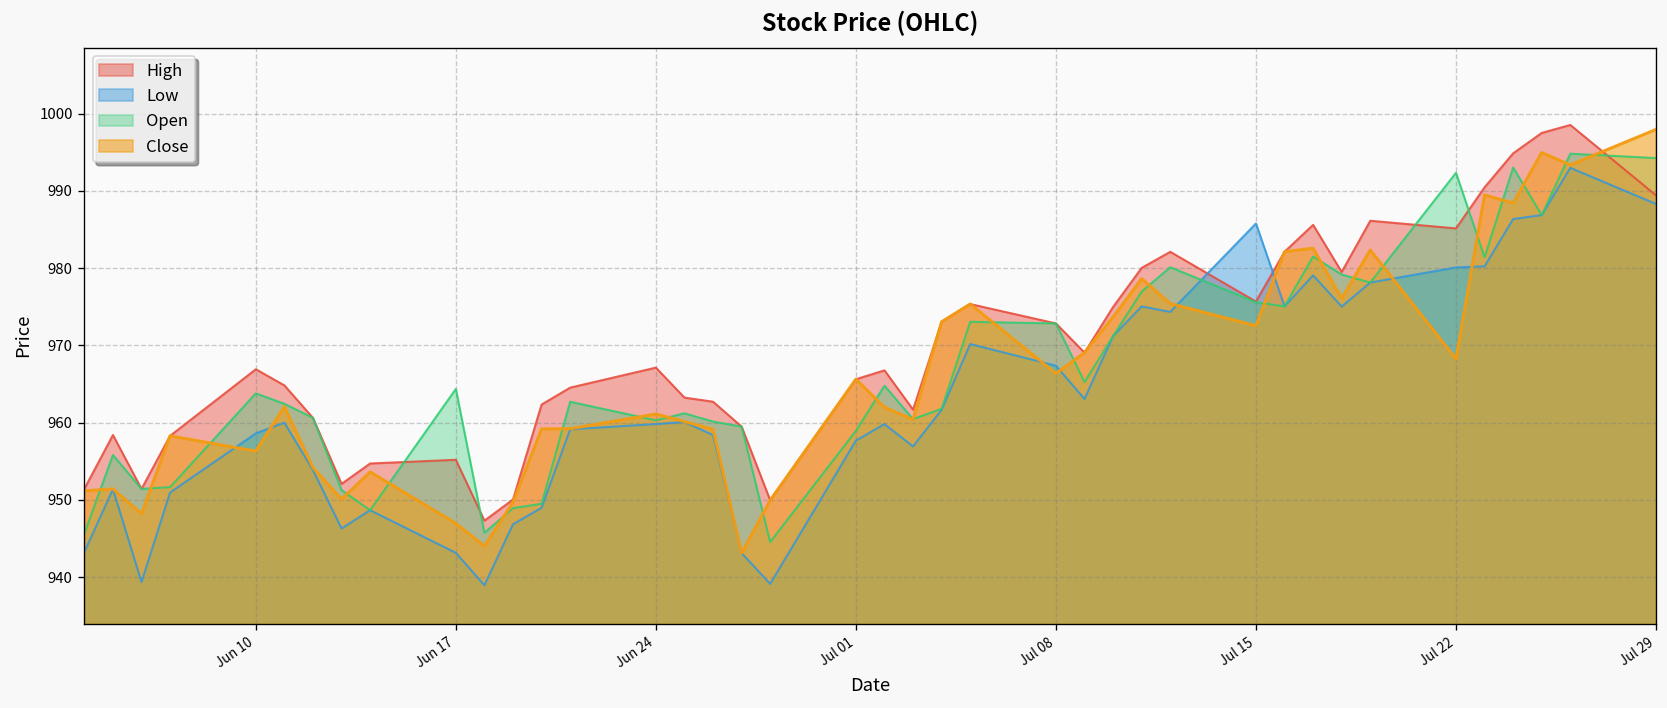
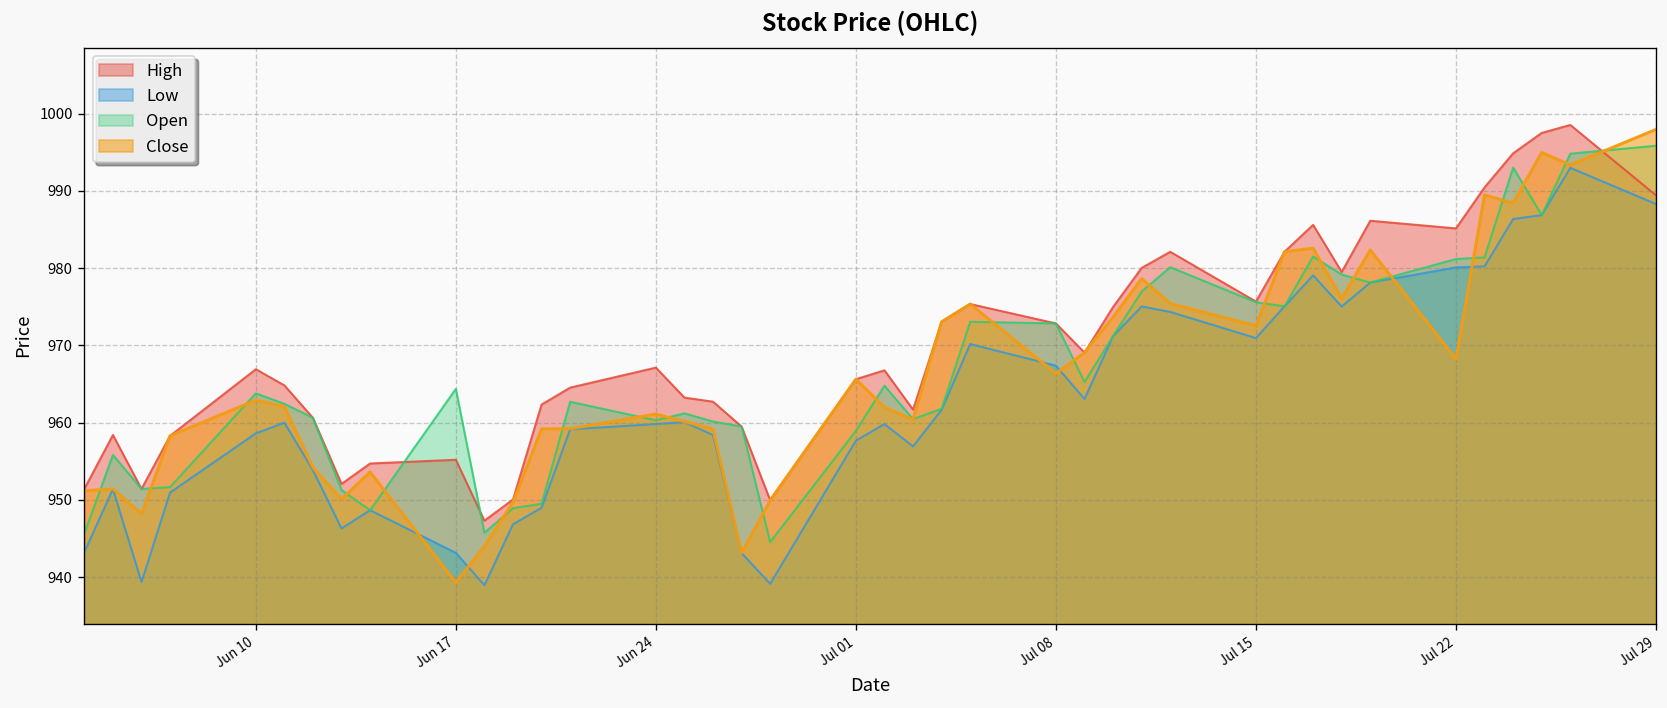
  {
    "High": {
      "Jun 10": 967,
      "Jun 17": 955,
      "Jun 24": 967,
      "Jul 22": 985,
      "Jul 29": 989
    },
    "Low": {
      "Jun 10": 959,
      "Jun 17": 943,
      "Jun 24": 960,
      "Jul 01": 958,
      "Jul 08": 967,
-     "Jul 15": 986,
+     "Jul 15": 971,
      "Jul 22": 980,
      "Jul 29": 988
    },
    "Open": {
      "Jun 10": 964,
      "Jun 17": 964,
      "Jun 24": 960,
      "Jul 01": 959,
-     "Jul 22": 992,
-     "Jul 29": 994
+     "Jul 22": 981,
+     "Jul 29": 996
    },
    "Close": {
-     "Jun 10": 956,
-     "Jun 17": 947,
+     "Jun 10": 963,
+     "Jun 17": 939,
      "Jun 24": 961,
      "Jul 08": 966,
      "Jul 15": 973,
      "Jul 22": 968,
      "Jul 29": 998
    }
  }
